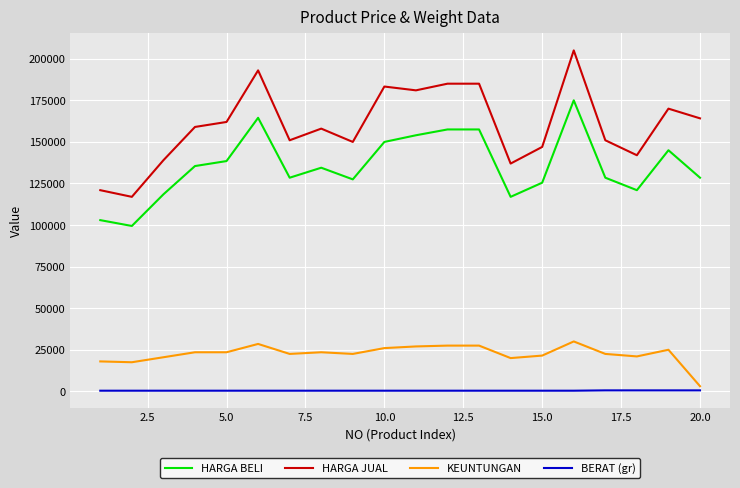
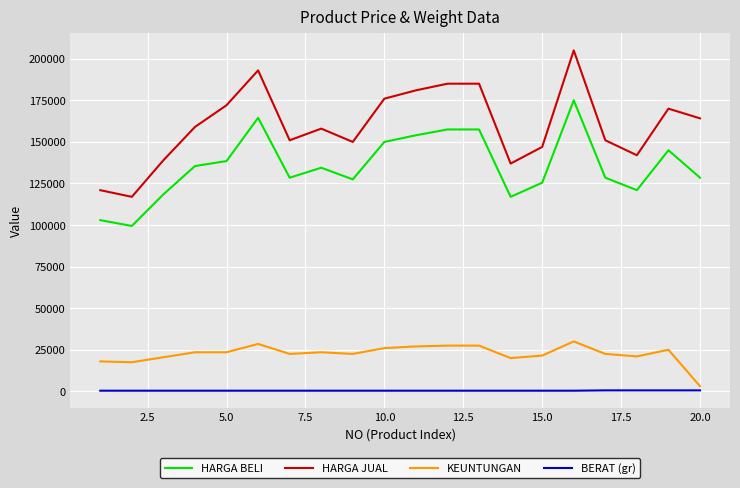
  {
    "HARGA BELI": {
      "5.0": 138000,
      "10.0": 150000,
      "15.0": 125000,
      "20.0": 128000
    },
    "HARGA JUAL": {
-     "5.0": 162000,
-     "10.0": 183000,
+     "5.0": 172000,
+     "10.0": 176000,
      "15.0": 147000,
      "20.0": 164000
    },
    "KEUNTUNGAN": {
      "5.0": 24000,
      "10.0": 26000,
      "15.0": 22000,
      "20.0": 3000
    },
    "BERAT (gr)": {
      "5.0": 0,
      "10.0": 0,
      "15.0": 0,
      "20.0": 1000
    }
  }
